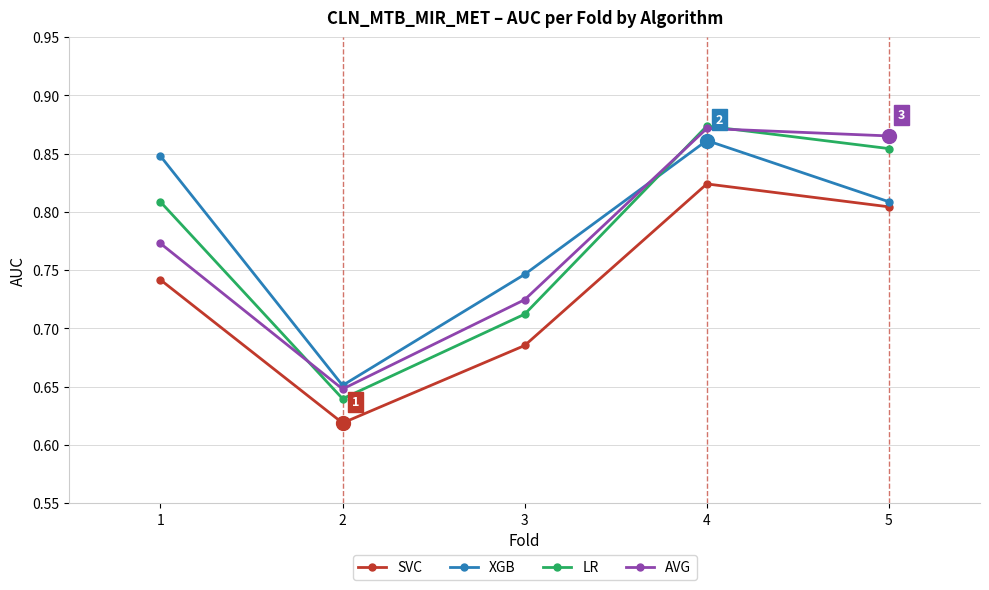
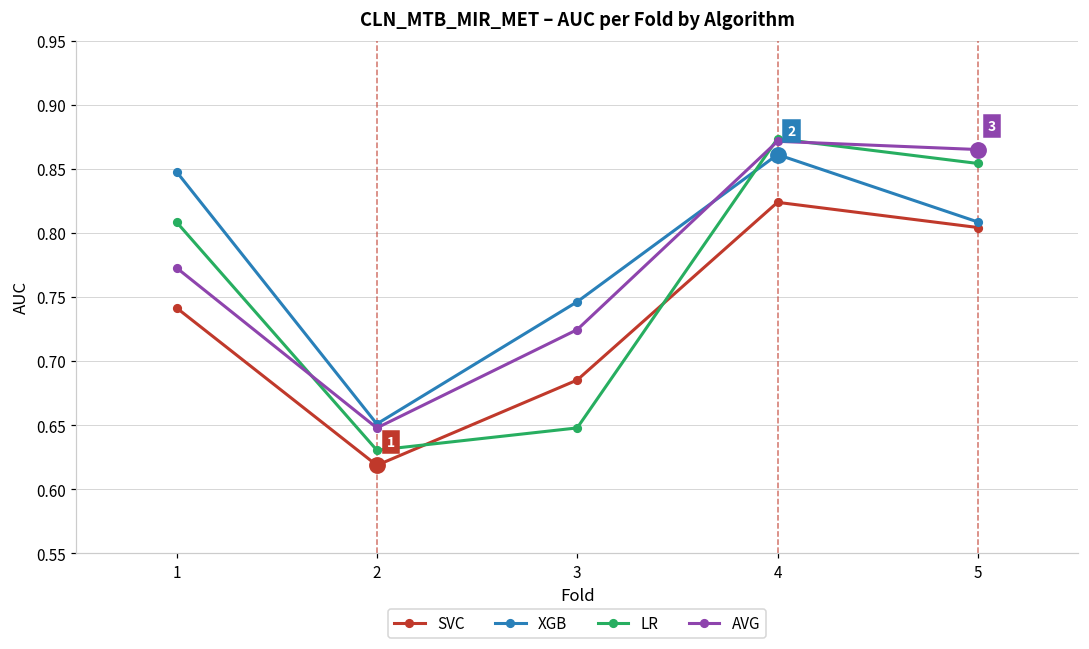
  {
    "LR": {
      "1": 0.809,
-     "2": 0.640,
-     "3": 0.712,
+     "2": 0.631,
+     "3": 0.648,
      "5": 0.854
    }
  }
